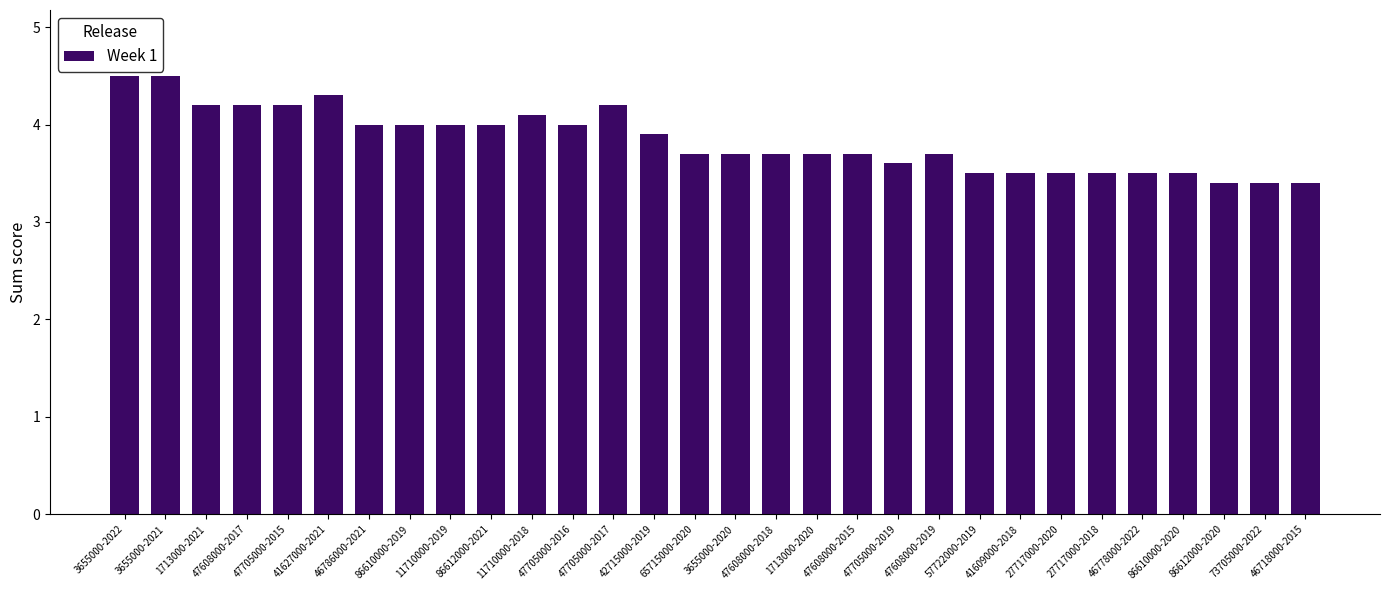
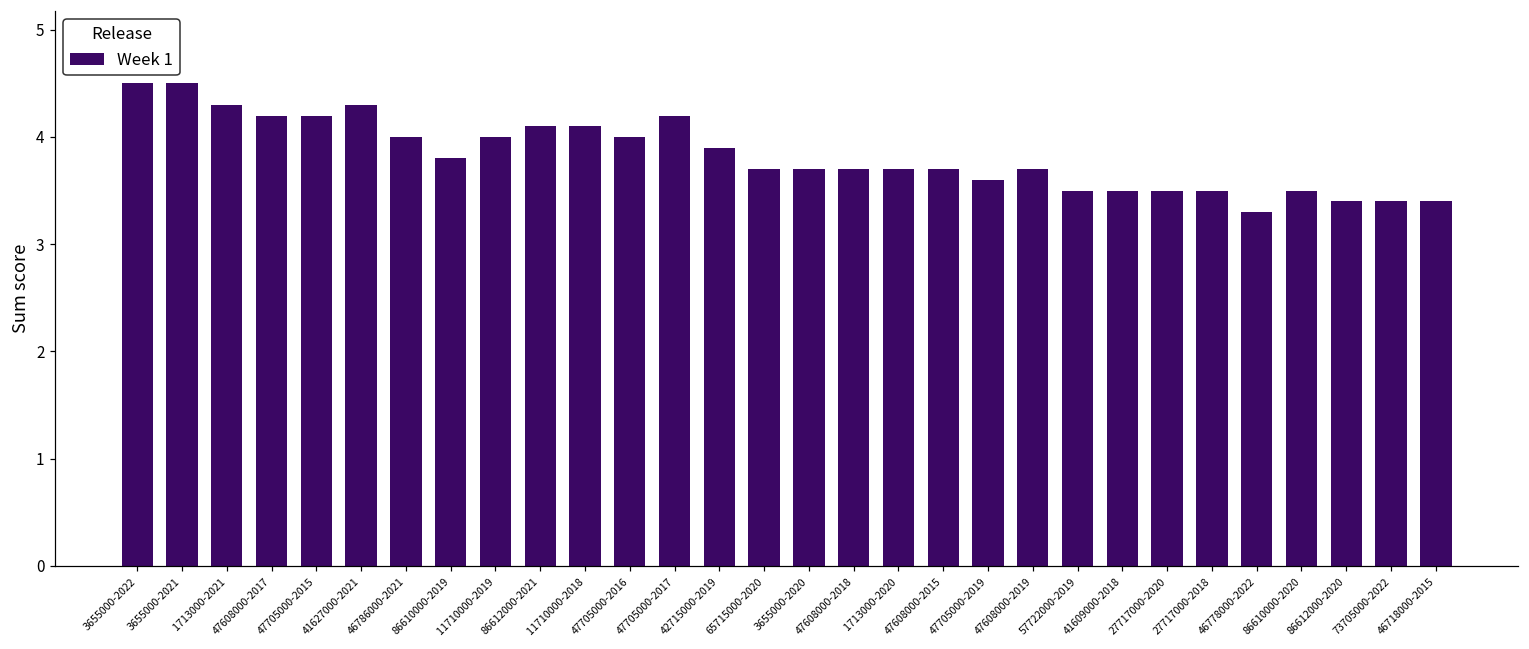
  {
    "3655000-2022": 4.5,
    "3655000-2021": 4.5,
-   "1713000-2021": 4.2,
+   "1713000-2021": 4.3,
    "47608000-2017": 4.2,
    "47705000-2015": 4.2,
    "41627000-2021": 4.3,
    "46786000-2021": 4.0,
-   "86610000-2019": 4.0,
+   "86610000-2019": 3.8,
    "11710000-2019": 4.0,
-   "86612000-2021": 4.0,
+   "86612000-2021": 4.1,
    "11710000-2018": 4.1,
    "47705000-2016": 4.0,
    "47705000-2017": 4.2,
    "42715000-2019": 3.9,
    "65715000-2020": 3.7,
    "3655000-2020": 3.7,
    "47608000-2018": 3.7,
    "1713000-2020": 3.7,
    "47608000-2015": 3.7,
    "47705000-2019": 3.6,
    "47608000-2019": 3.7,
    "57722000-2019": 3.5,
    "41609000-2018": 3.5,
    "27717000-2020": 3.5,
    "27717000-2018": 3.5,
-   "46778000-2022": 3.5,
+   "46778000-2022": 3.3,
    "86610000-2020": 3.5,
    "86612000-2020": 3.4,
    "73705000-2022": 3.4,
    "46718000-2015": 3.4
  }
